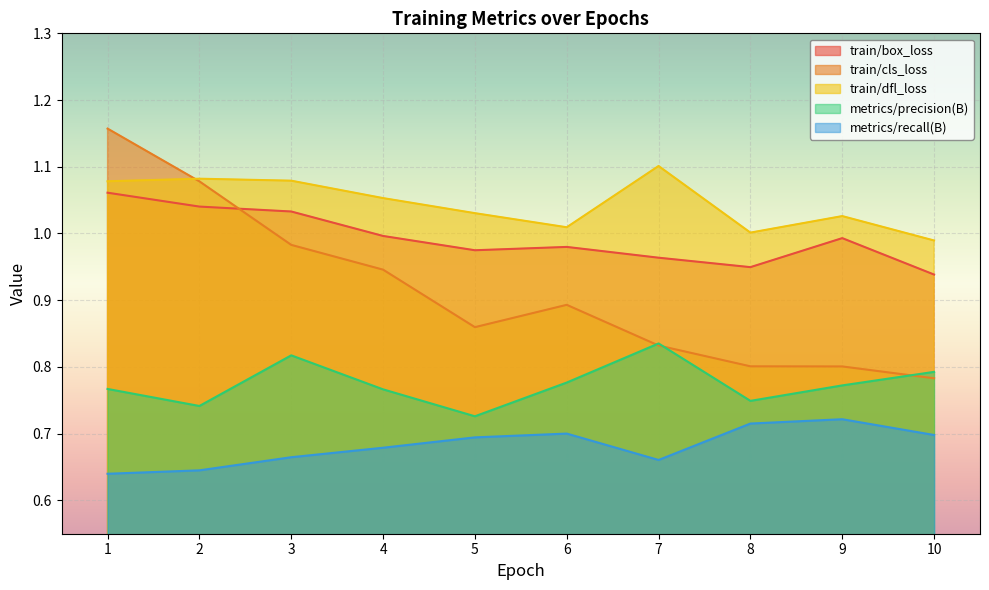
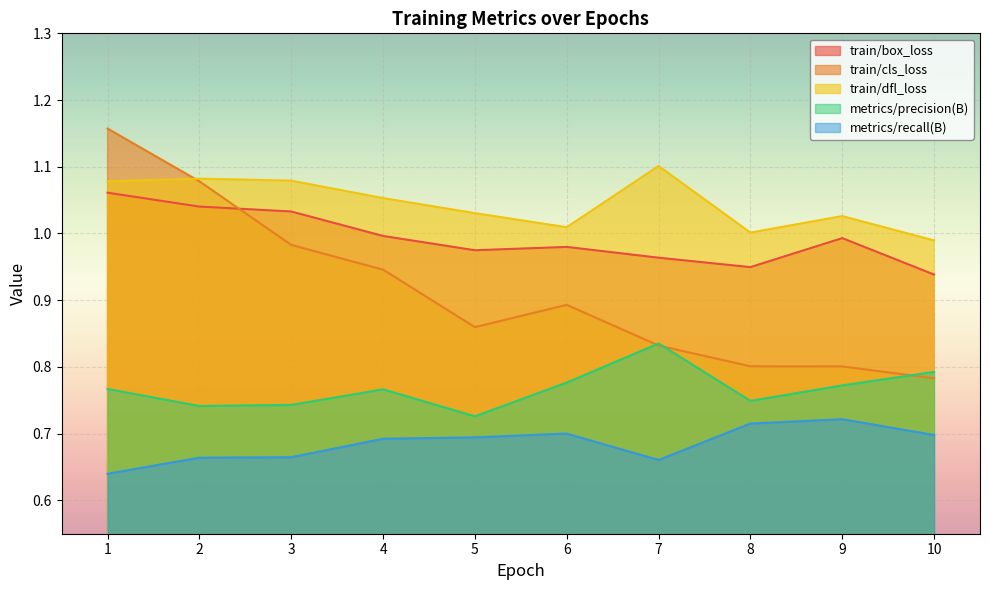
  {
    "train/dfl_loss": {
      "1": 1.08,
      "2": 1.08,
      "3": 1.08,
      "4": 1.05,
      "5": 1.03,
      "6": 1.01,
      "7": 1.10,
      "8": 1.00,
      "9": 1.03,
      "10": 0.99
    },
    "metrics/precision(B)": {
      "1": 0.77,
      "2": 0.74,
-     "3": 0.82,
+     "3": 0.74,
      "4": 0.77,
      "5": 0.73,
      "6": 0.78,
      "8": 0.75,
      "9": 0.77,
      "10": 0.79
    },
    "metrics/recall(B)": {
      "1": 0.64,
-     "2": 0.65,
+     "2": 0.66,
      "3": 0.66,
-     "4": 0.68,
+     "4": 0.69,
      "5": 0.69,
      "6": 0.70,
      "7": 0.66,
      "8": 0.72,
      "9": 0.72,
      "10": 0.70
    }
  }
